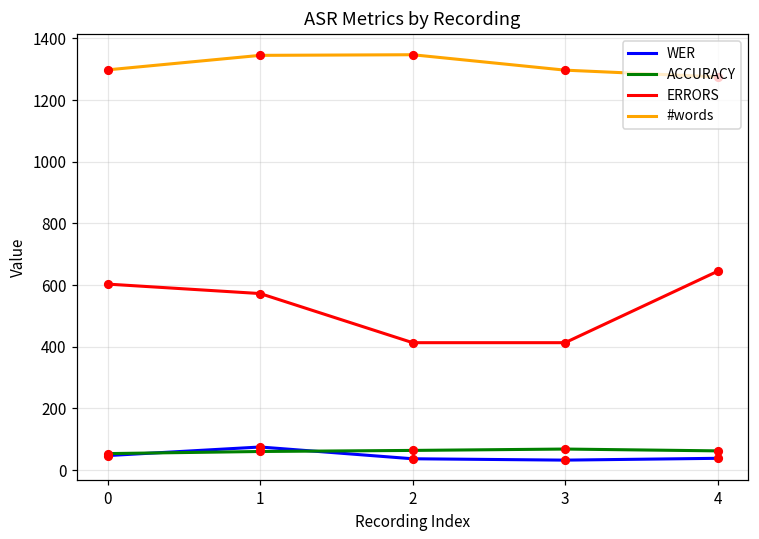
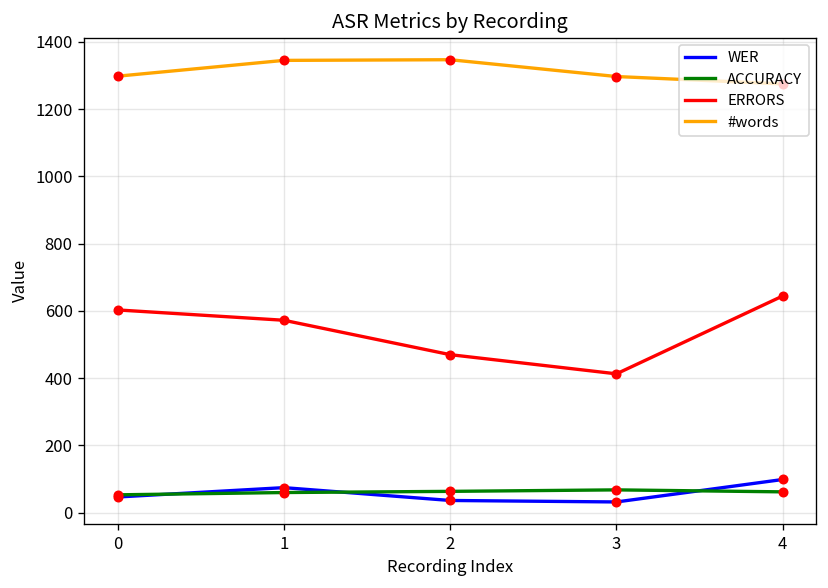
  {
    "WER": {
      "1": 70,
      "2": 40,
      "3": 30,
-     "4": 40
+     "4": 100
    },
    "ACCURACY": {
      "1": 60,
      "2": 60,
      "3": 70,
      "4": 60
    },
    "ERRORS": {
      "0": 600,
      "1": 570,
-     "2": 410,
+     "2": 470,
      "3": 410,
      "4": 640
    },
    "#words": {
      "0": 1300,
      "1": 1350,
      "2": 1350,
      "3": 1300
    }
  }
